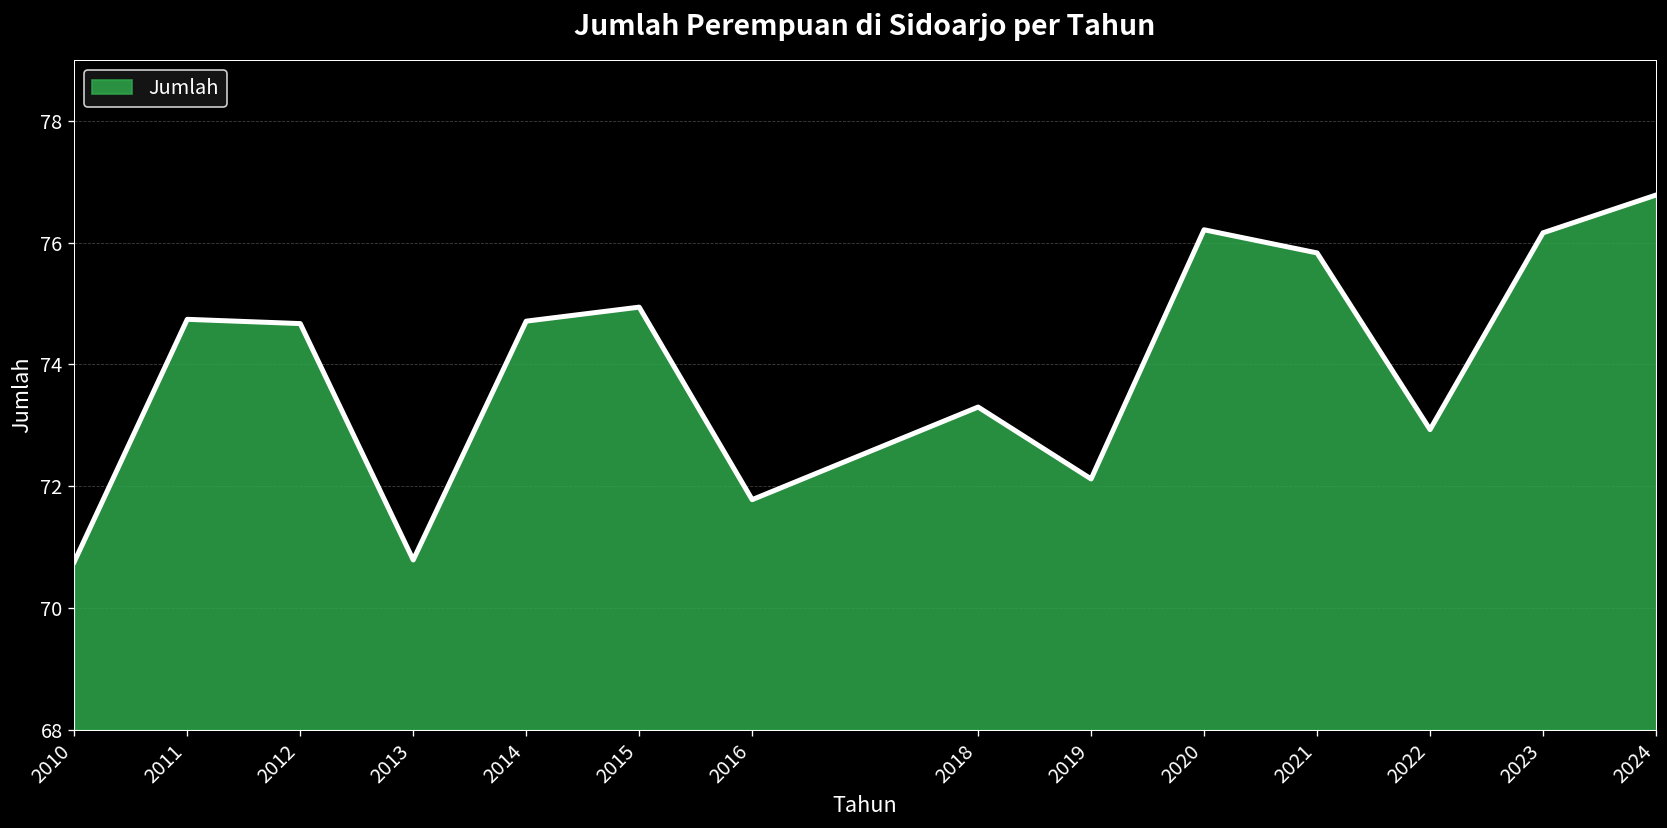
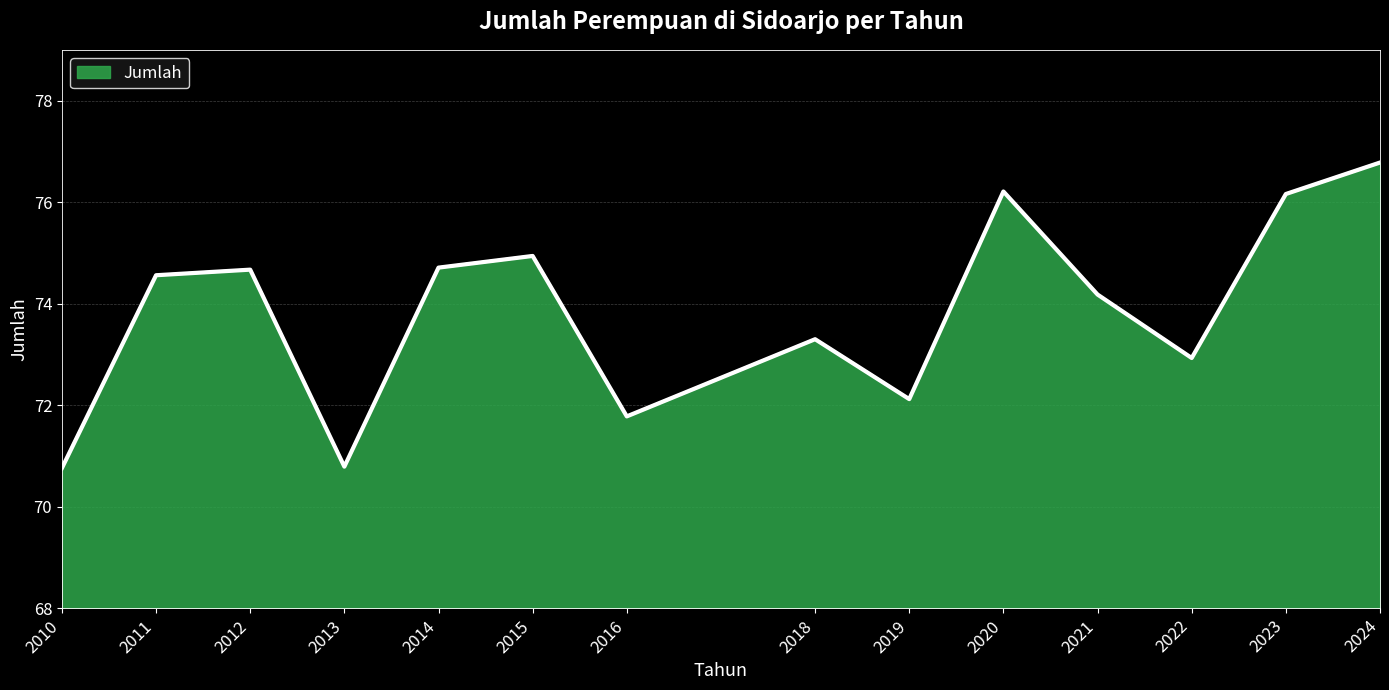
  {
    "2010": 70.8,
-   "2011": 74.7,
+   "2011": 74.6,
    "2012": 74.7,
    "2013": 70.8,
    "2014": 74.7,
    "2015": 74.9,
    "2016": 71.8,
    "2018": 73.3,
    "2019": 72.1,
    "2020": 76.2,
-   "2021": 75.8,
+   "2021": 74.2,
    "2022": 72.9,
    "2023": 76.2,
    "2024": 76.8
  }
